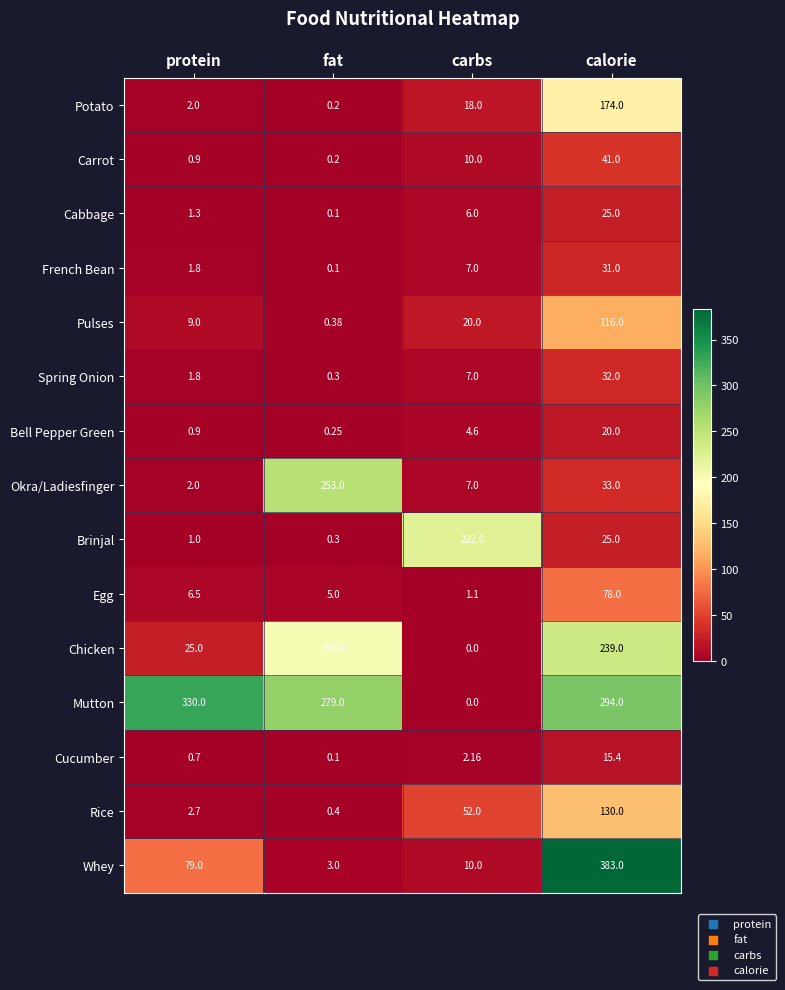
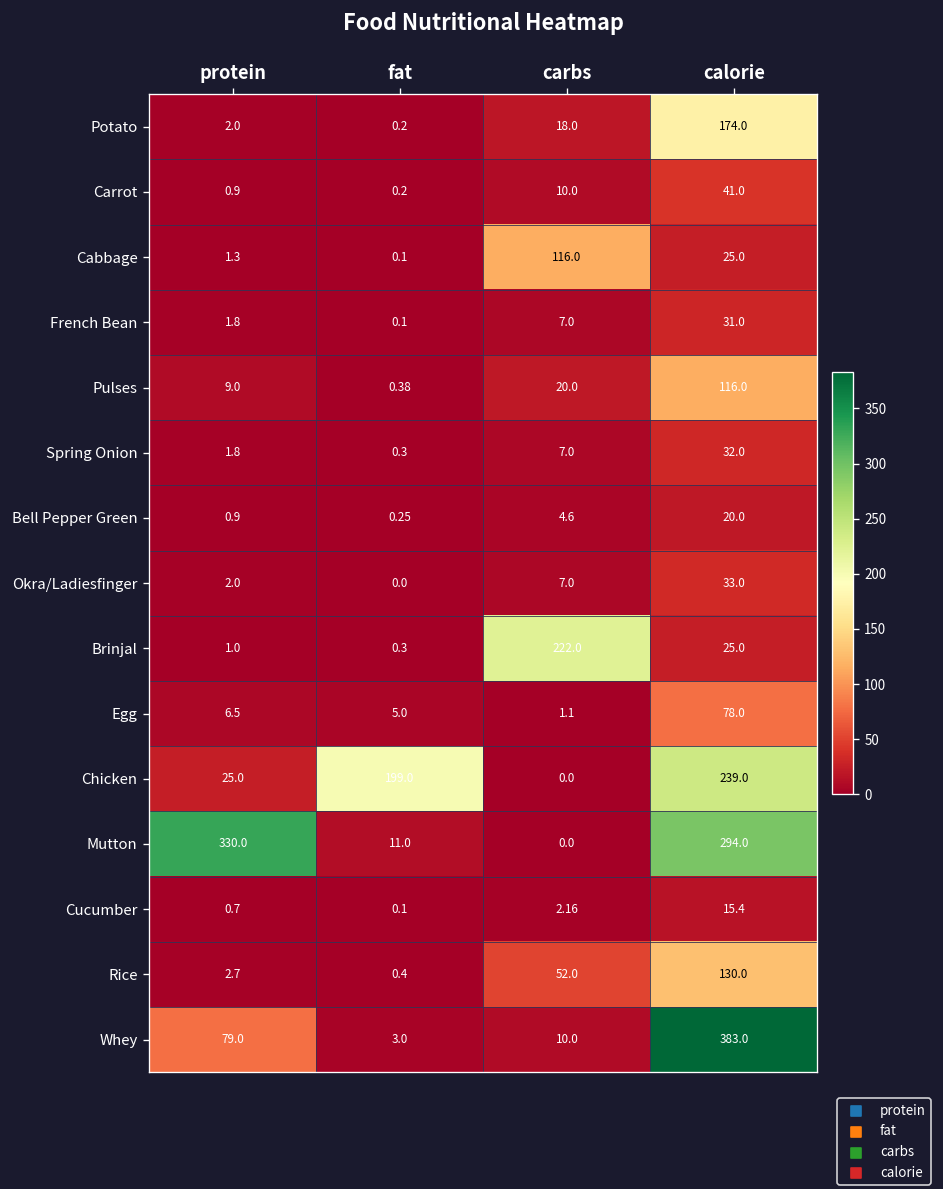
  {
    "Potato": {
      "protein": 2.0,
      "fat": 0.2,
      "carbs": 18.0,
      "calorie": 174.0
    },
    "Carrot": {
      "protein": 0.9,
      "fat": 0.2,
      "carbs": 10.0,
      "calorie": 41.0
    },
    "Cabbage": {
      "protein": 1.3,
      "fat": 0.1,
-     "carbs": 6.0,
+     "carbs": 116.0,
      "calorie": 25.0
    },
    "French Bean": {
      "protein": 1.8,
      "fat": 0.1,
      "carbs": 7.0,
      "calorie": 31.0
    },
    "Pulses": {
      "protein": 9.0,
      "fat": 0.38,
      "carbs": 20.0,
      "calorie": 116.0
    },
    "Spring Onion": {
      "protein": 1.8,
      "fat": 0.3,
      "carbs": 7.0,
      "calorie": 32.0
    },
    "Bell Pepper Green": {
      "protein": 0.9,
      "fat": 0.25,
      "carbs": 4.6,
      "calorie": 20.0
    },
    "Okra/Ladiesfinger": {
      "protein": 2.0,
-     "fat": 253.0,
+     "fat": 0.0,
      "carbs": 7.0,
      "calorie": 33.0
    },
    "Brinjal": {
      "protein": 1.0,
      "fat": 0.3,
      "carbs": 222.0,
      "calorie": 25.0
    },
    "Egg": {
      "protein": 6.5,
      "fat": 5.0,
      "carbs": 1.1,
      "calorie": 78.0
    },
    "Chicken": {
      "protein": 25.0,
      "fat": 199.0,
      "carbs": 0.0,
      "calorie": 239.0
    },
    "Mutton": {
      "protein": 330.0,
-     "fat": 279.0,
+     "fat": 11.0,
      "carbs": 0.0,
      "calorie": 294.0
    },
    "Cucumber": {
      "protein": 0.7,
      "fat": 0.1,
      "carbs": 2.16,
      "calorie": 15.4
    },
    "Rice": {
      "protein": 2.7,
      "fat": 0.4,
      "carbs": 52.0,
      "calorie": 130.0
    },
    "Whey": {
      "protein": 79.0,
      "fat": 3.0,
      "carbs": 10.0,
      "calorie": 383.0
    }
  }
